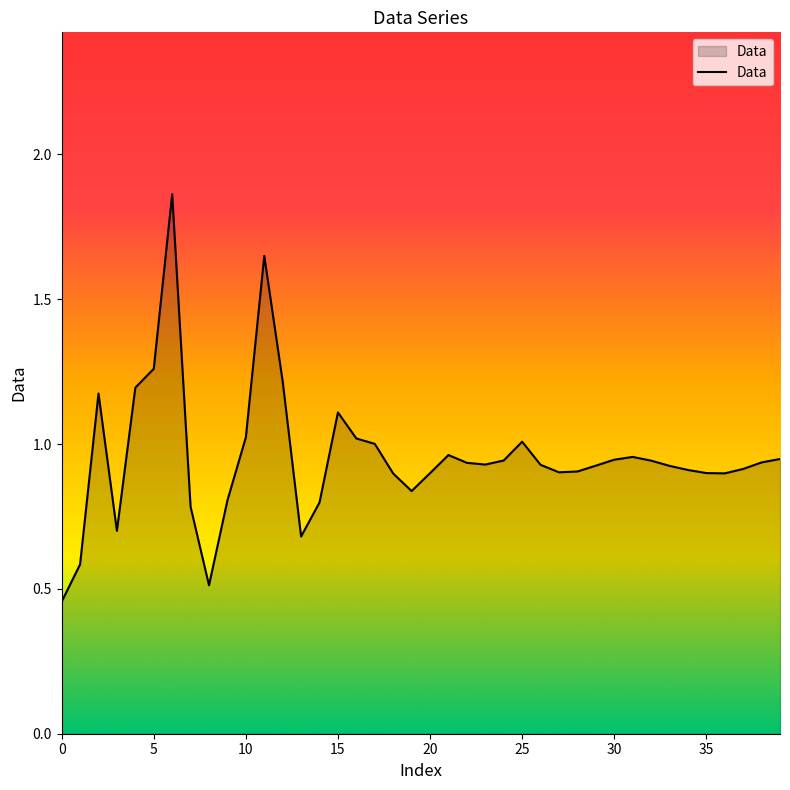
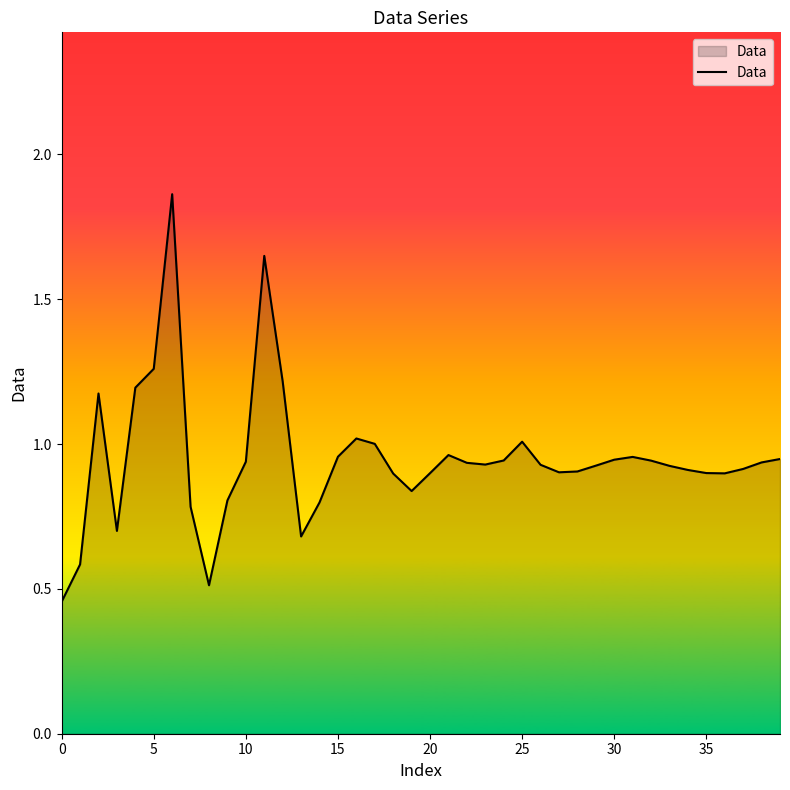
  {
    "0": 0.46,
    "5": 1.26,
-   "10": 1.02,
-   "15": 1.11,
+   "10": 0.94,
+   "15": 0.96,
    "20": 0.90,
    "25": 1.01,
    "30": 0.95,
    "35": 0.90
  }
